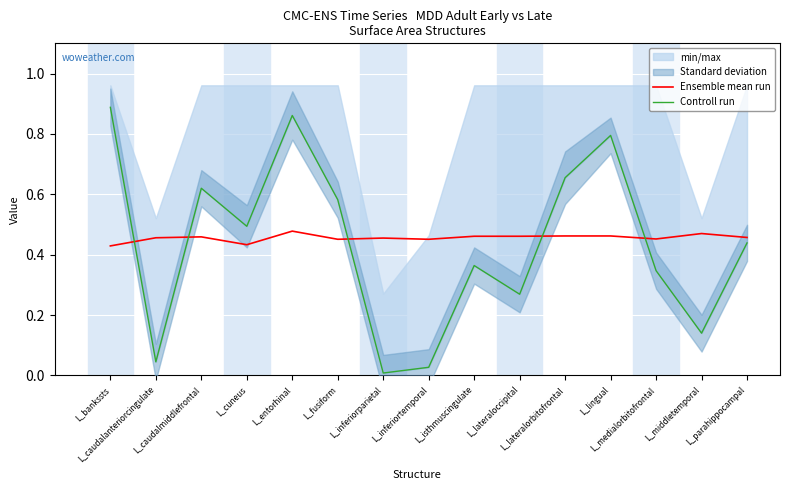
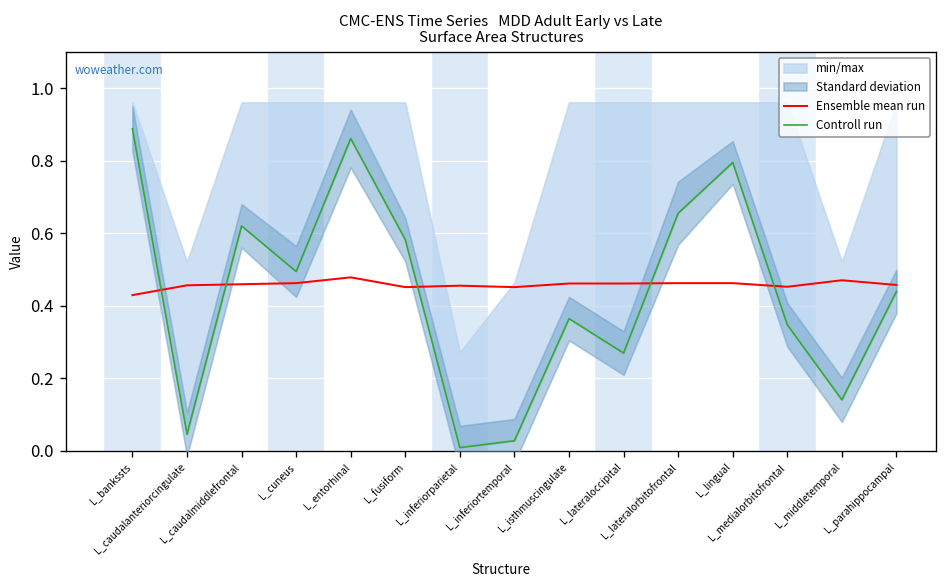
  {
    "Ensemble mean run": {
      "L_bankssts": 0.43,
      "L_caudalanteriorcingulate": 0.46,
      "L_caudalmiddlefrontal": 0.46,
-     "L_cuneus": 0.43,
+     "L_cuneus": 0.46,
      "L_entorhinal": 0.48,
      "L_fusiform": 0.45,
      "L_inferiorparietal": 0.46,
      "L_inferiortemporal": 0.45,
      "L_isthmuscingulate": 0.46,
      "L_lateraloccipital": 0.46,
      "L_lateralorbitofrontal": 0.46,
      "L_lingual": 0.46,
      "L_medialorbitofrontal": 0.45,
      "L_middletemporal": 0.47,
      "L_parahippocampal": 0.46
    },
    "Controll run": {
      "L_bankssts": 0.89,
      "L_caudalanteriorcingulate": 0.05,
      "L_caudalmiddlefrontal": 0.62,
      "L_cuneus": 0.49,
      "L_entorhinal": 0.86,
      "L_fusiform": 0.58,
      "L_inferiorparietal": 0.01,
      "L_inferiortemporal": 0.03,
      "L_isthmuscingulate": 0.36,
      "L_lateraloccipital": 0.27,
      "L_lateralorbitofrontal": 0.66,
      "L_lingual": 0.80,
      "L_medialorbitofrontal": 0.35,
      "L_middletemporal": 0.14,
      "L_parahippocampal": 0.44
    }
  }
